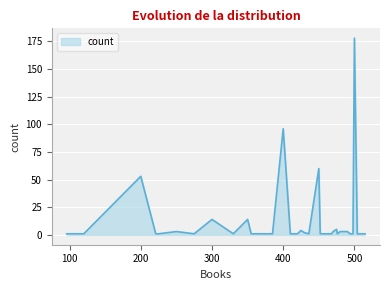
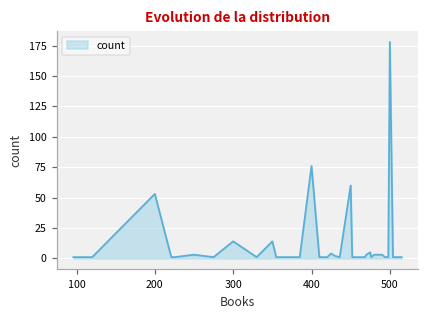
  {
    "200": 53,
    "300": 14,
-   "400": 96,
+   "400": 76,
    "500": 178
  }
